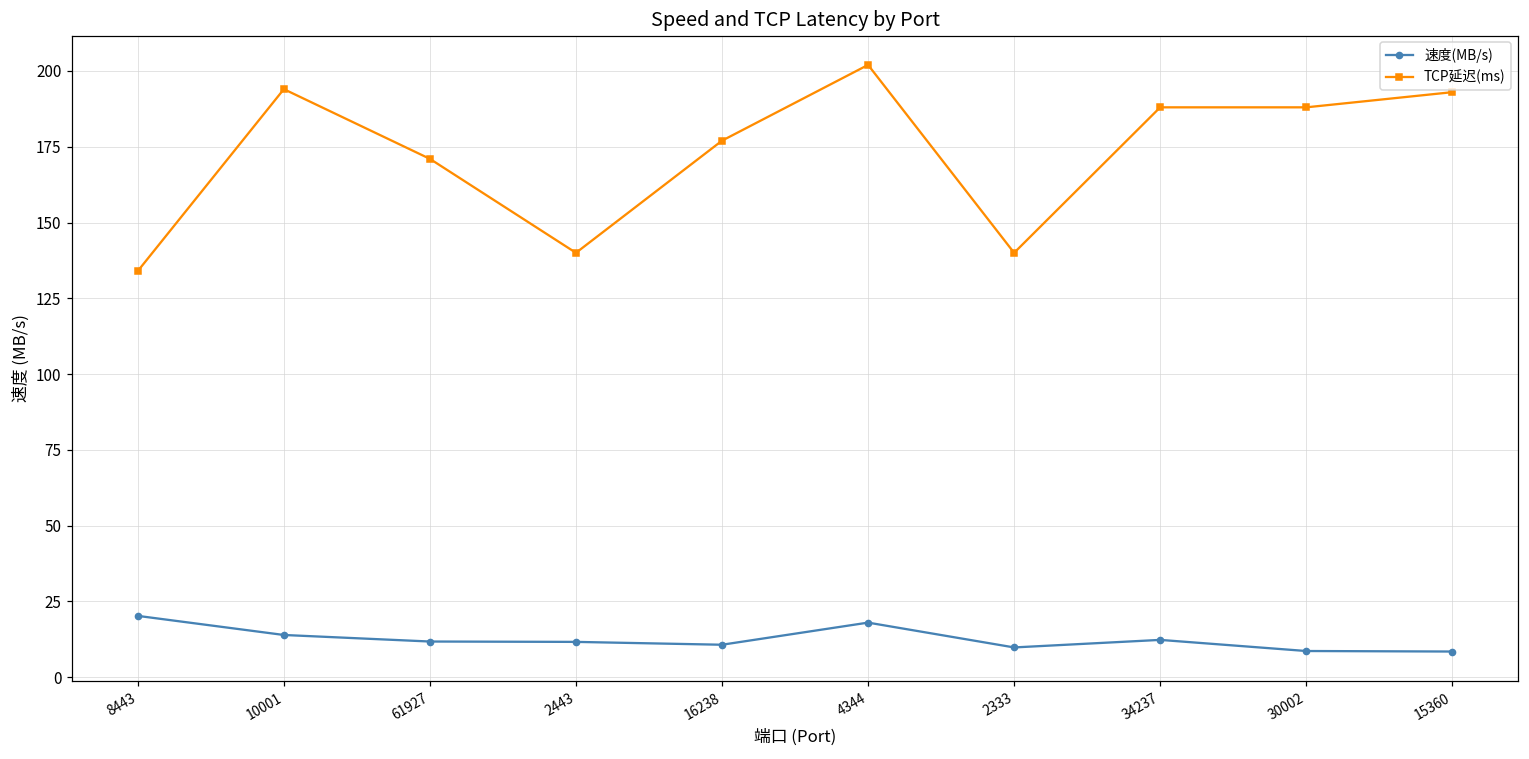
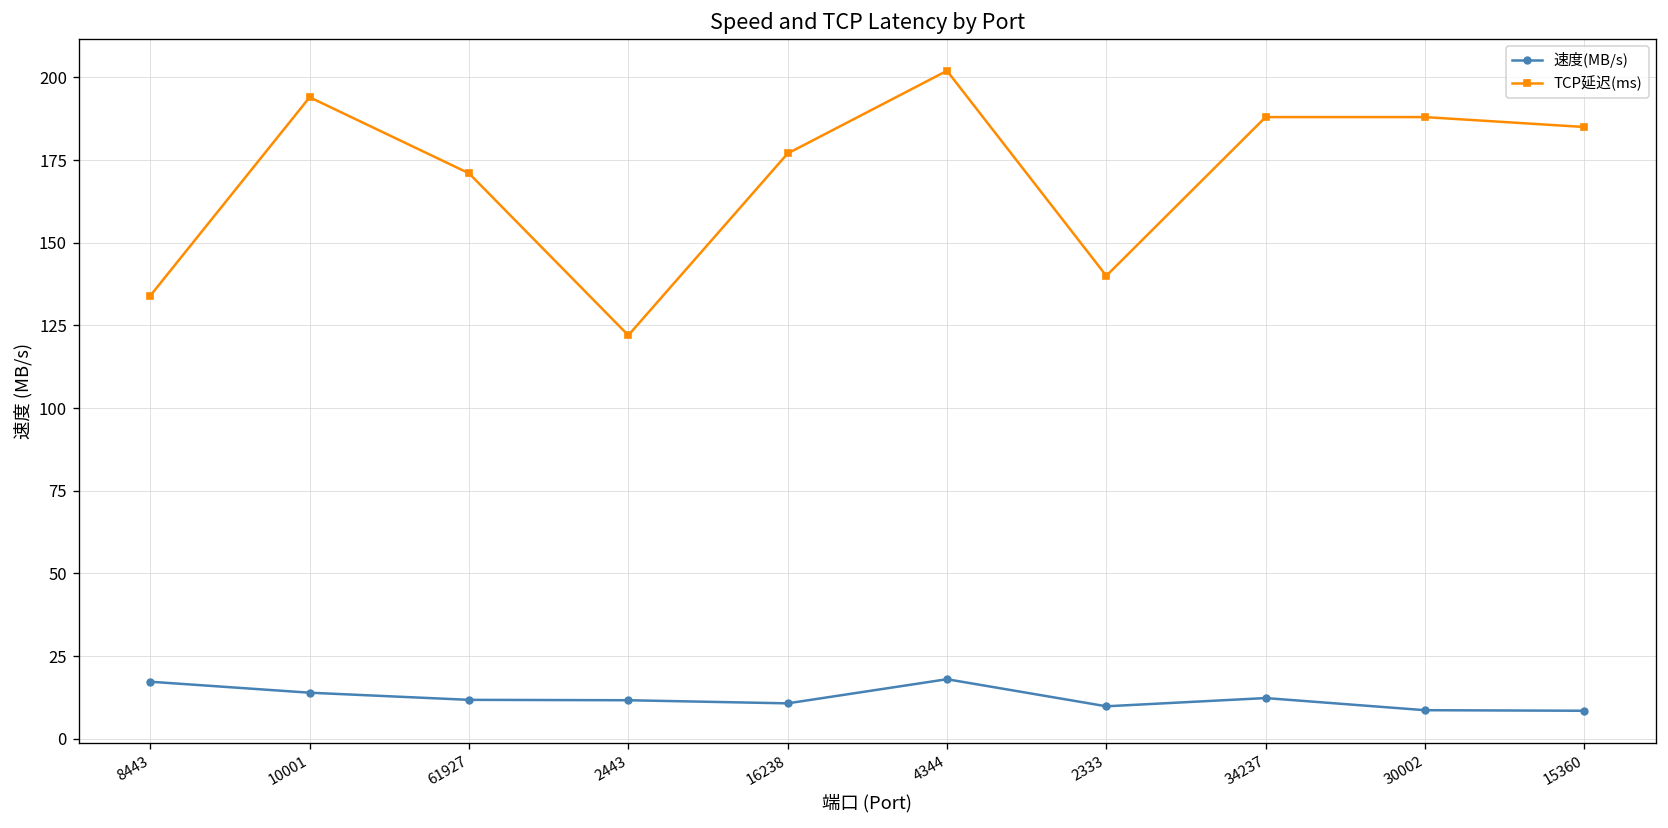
  {
    "速度(MB/s)": {
-     "8443": 20,
+     "8443": 17,
      "10001": 14,
      "61927": 12,
      "2443": 12,
      "16238": 11,
      "4344": 18,
      "2333": 10,
      "34237": 12,
      "30002": 9,
      "15360": 8
    },
    "TCP延迟(ms)": {
      "8443": 134,
      "10001": 194,
      "61927": 171,
-     "2443": 140,
+     "2443": 122,
      "16238": 177,
      "4344": 202,
      "2333": 140,
      "34237": 188,
      "30002": 188,
-     "15360": 193
+     "15360": 185
    }
  }
